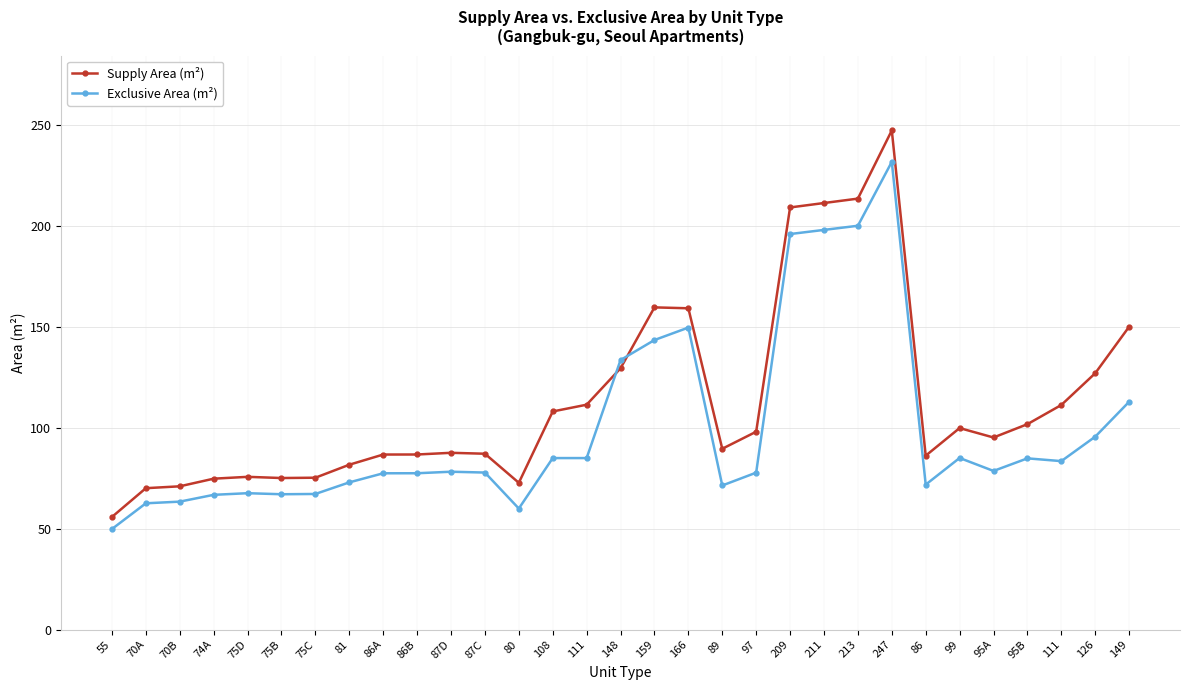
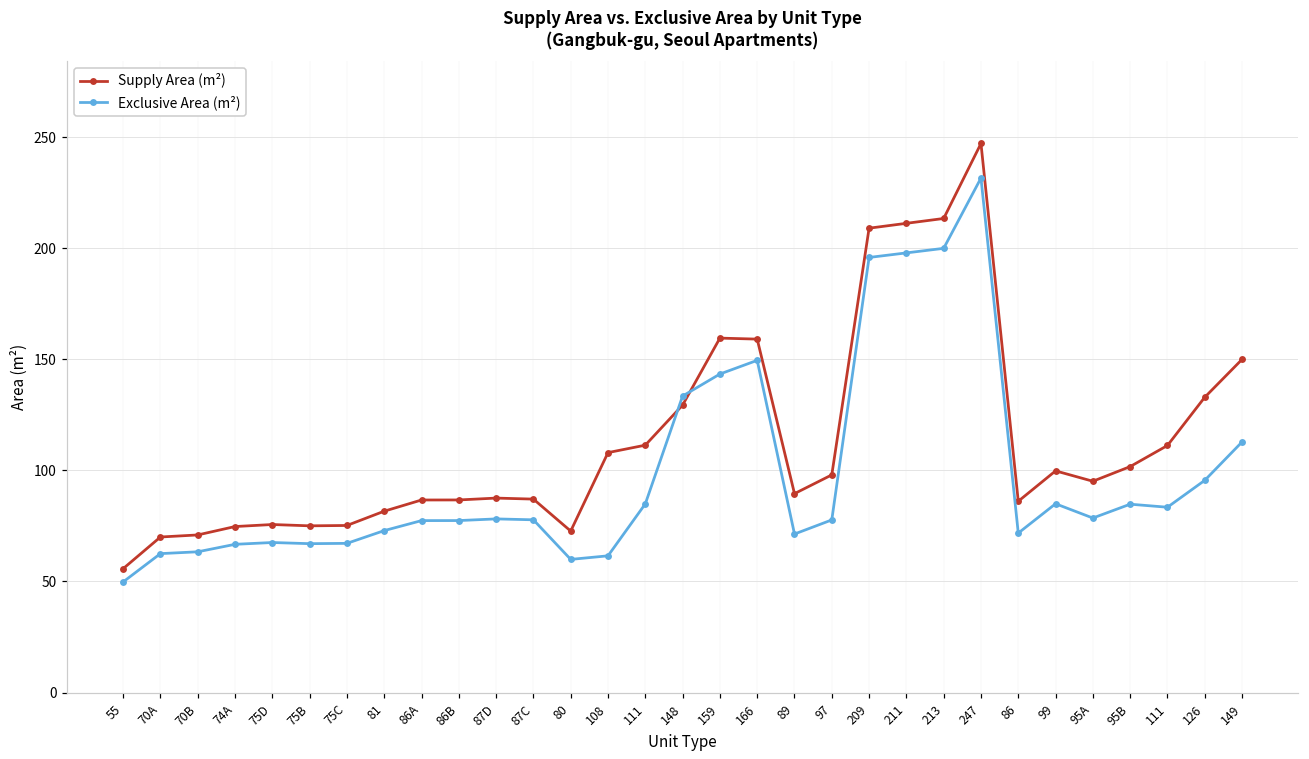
  {
    "Supply Area (m²)": {
      "55": 56,
      "70A": 70,
      "70B": 71,
      "74A": 75,
      "75D": 76,
      "75B": 75,
      "75C": 75,
      "81": 82,
      "86A": 87,
      "86B": 87,
      "87D": 88,
      "87C": 87,
      "80": 73,
      "108": 108,
      "148": 129,
      "159": 160,
      "166": 159,
      "89": 90,
      "97": 98,
      "209": 209,
      "211": 211,
      "213": 213,
      "247": 247,
      "86": 86,
      "99": 100,
      "95A": 95,
      "95B": 102,
-     "126": 127,
+     "126": 133,
      "149": 150
    },
    "Exclusive Area (m²)": {
      "55": 50,
      "70A": 63,
      "70B": 63,
      "74A": 67,
      "75D": 68,
      "75B": 67,
      "75C": 67,
      "81": 73,
      "86A": 77,
      "86B": 77,
      "87D": 78,
      "87C": 78,
      "80": 60,
-     "108": 85,
+     "108": 62,
      "148": 133,
      "159": 143,
      "166": 150,
      "89": 71,
      "97": 78,
      "209": 196,
      "211": 198,
      "213": 200,
      "247": 232,
      "86": 72,
      "99": 85,
      "95A": 79,
      "95B": 85,
      "126": 96,
      "149": 113
    }
  }
